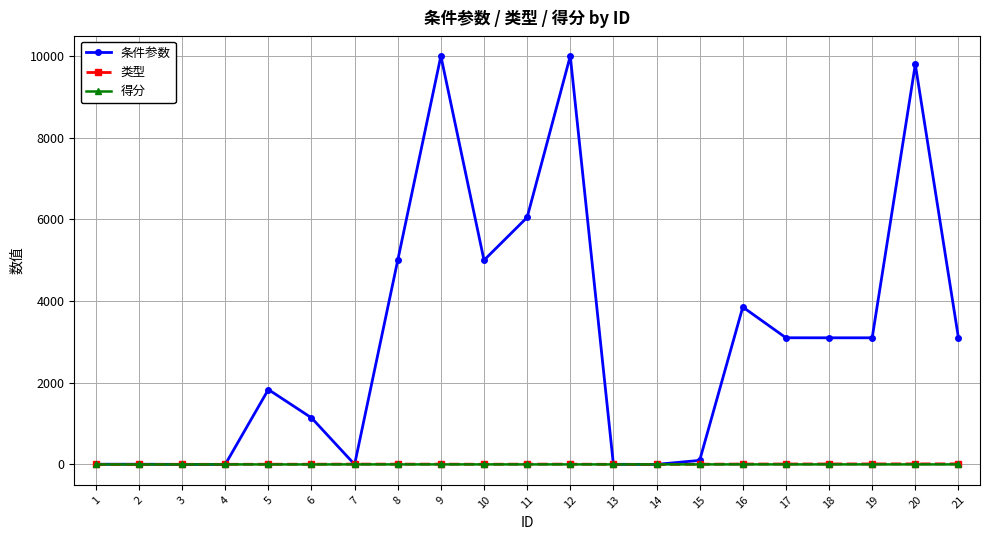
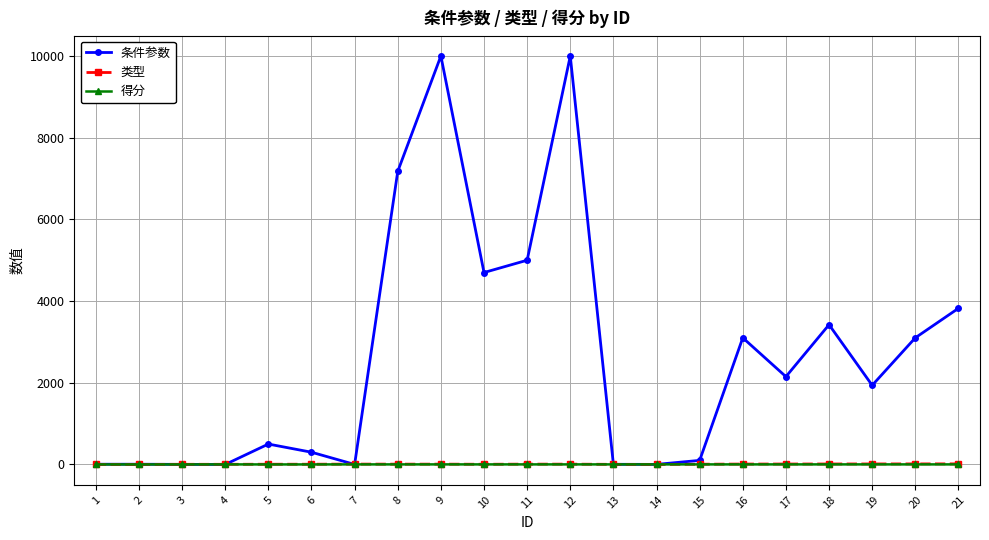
  {
    "条件参数": {
-     "5": 1800,
-     "6": 1100,
-     "8": 5000,
+     "5": 500,
+     "6": 300,
+     "8": 7200,
      "9": 10000,
-     "10": 5000,
-     "11": 6000,
+     "10": 4700,
+     "11": 5000,
      "12": 10000,
      "15": 100,
-     "16": 3900,
-     "17": 3100,
-     "18": 3100,
-     "19": 3100,
-     "20": 9800,
-     "21": 3100
+     "16": 3100,
+     "17": 2200,
+     "18": 3400,
+     "19": 1900,
+     "20": 3100,
+     "21": 3800
    },
    "得分": {
      "5": 0,
      "6": 0,
      "8": 0,
      "9": 0,
      "10": 0,
      "11": 0,
      "12": 0,
      "15": 0,
      "16": 0,
      "17": 0,
      "18": 0,
      "19": 0,
      "20": 0,
      "21": 0
    }
  }
